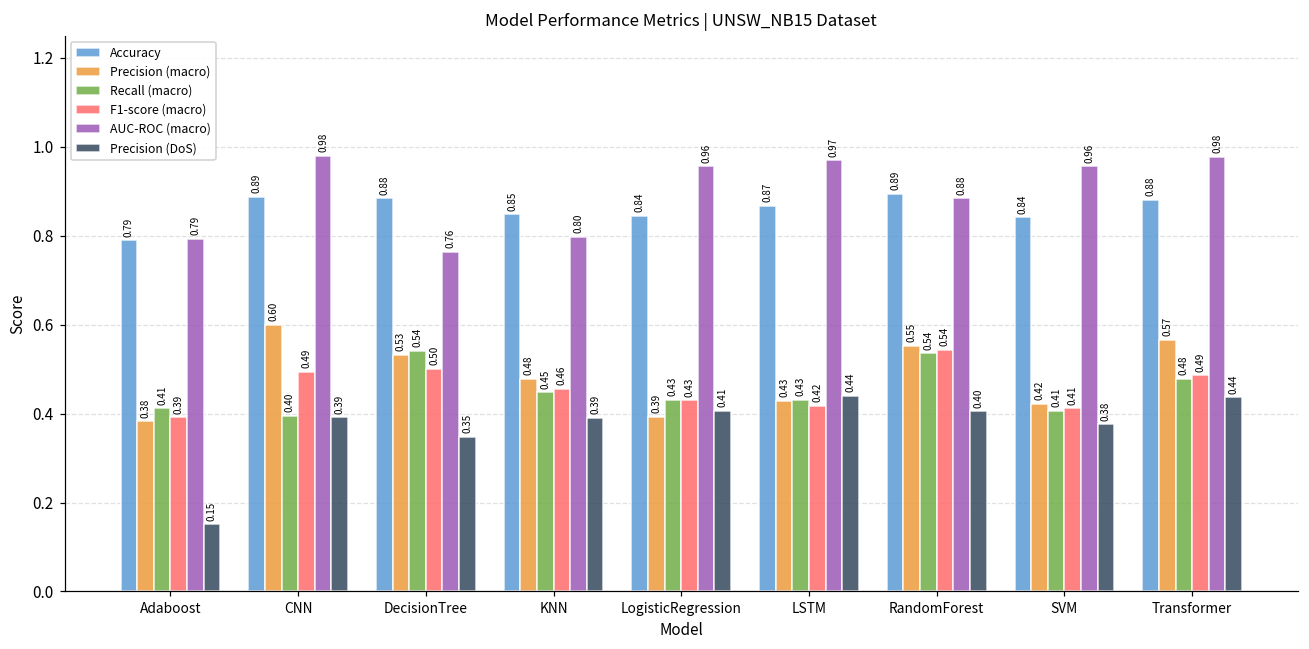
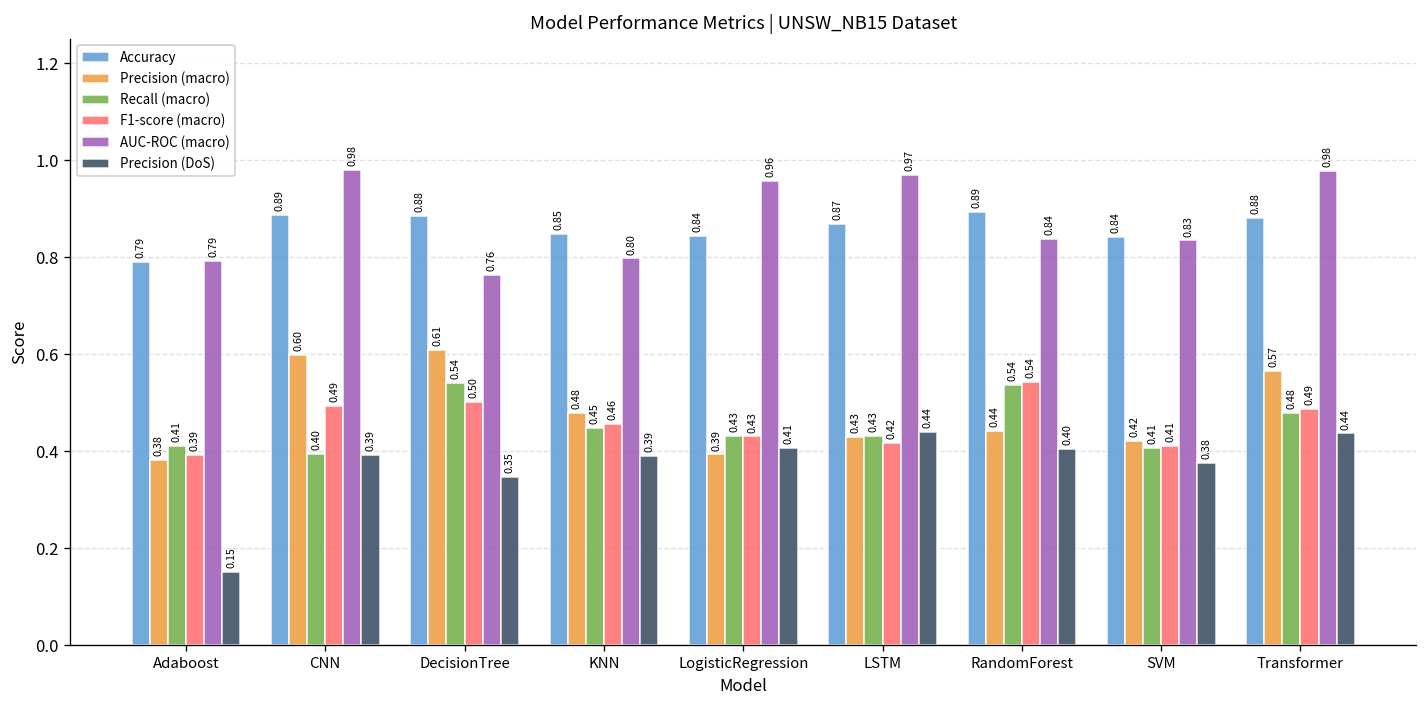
  {
    "Accuracy": {
      "Adaboost": 0.79,
      "CNN": 0.89,
      "DecisionTree": 0.88,
      "KNN": 0.85,
      "LogisticRegression": 0.84,
      "LSTM": 0.87,
      "RandomForest": 0.89,
      "SVM": 0.84,
      "Transformer": 0.88
    },
    "Precision (macro)": {
      "Adaboost": 0.38,
      "CNN": 0.60,
-     "DecisionTree": 0.53,
+     "DecisionTree": 0.61,
      "KNN": 0.48,
      "LogisticRegression": 0.39,
      "LSTM": 0.43,
-     "RandomForest": 0.55,
+     "RandomForest": 0.44,
      "SVM": 0.42,
      "Transformer": 0.57
    },
    "Recall (macro)": {
      "Adaboost": 0.41,
      "CNN": 0.40,
      "DecisionTree": 0.54,
      "KNN": 0.45,
      "LogisticRegression": 0.43,
      "LSTM": 0.43,
      "RandomForest": 0.54,
      "SVM": 0.41,
      "Transformer": 0.48
    },
    "F1-score (macro)": {
      "Adaboost": 0.39,
      "CNN": 0.49,
      "DecisionTree": 0.50,
      "KNN": 0.46,
      "LogisticRegression": 0.43,
      "LSTM": 0.42,
      "RandomForest": 0.54,
      "SVM": 0.41,
      "Transformer": 0.49
    },
    "AUC-ROC (macro)": {
      "Adaboost": 0.79,
      "CNN": 0.98,
      "DecisionTree": 0.76,
      "KNN": 0.80,
      "LogisticRegression": 0.96,
      "LSTM": 0.97,
-     "RandomForest": 0.88,
-     "SVM": 0.96,
+     "RandomForest": 0.84,
+     "SVM": 0.83,
      "Transformer": 0.98
    },
    "Precision (DoS)": {
      "Adaboost": 0.15,
      "CNN": 0.39,
      "DecisionTree": 0.35,
      "KNN": 0.39,
      "LogisticRegression": 0.41,
      "LSTM": 0.44,
      "RandomForest": 0.40,
      "SVM": 0.38,
      "Transformer": 0.44
    }
  }
